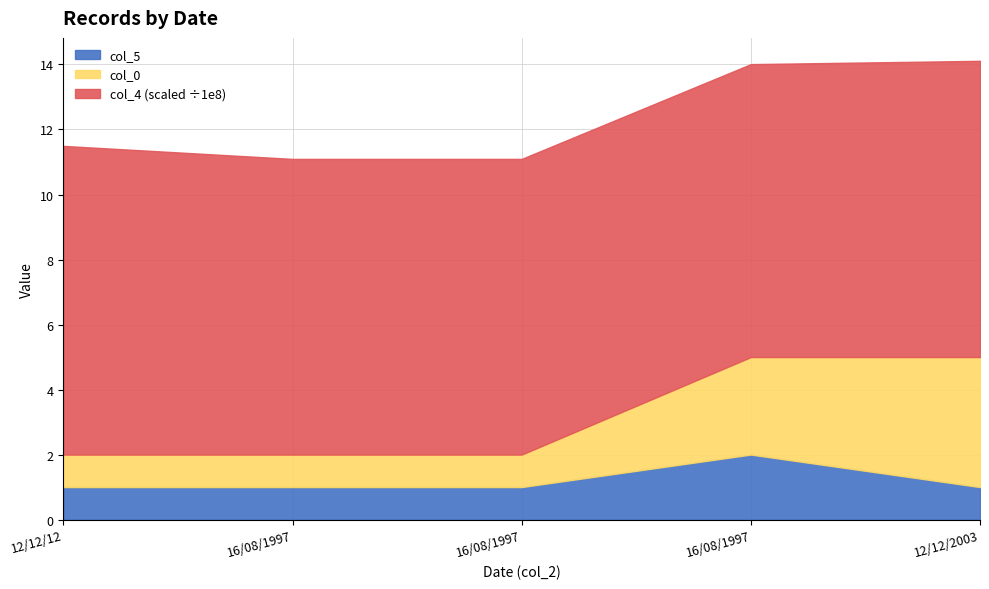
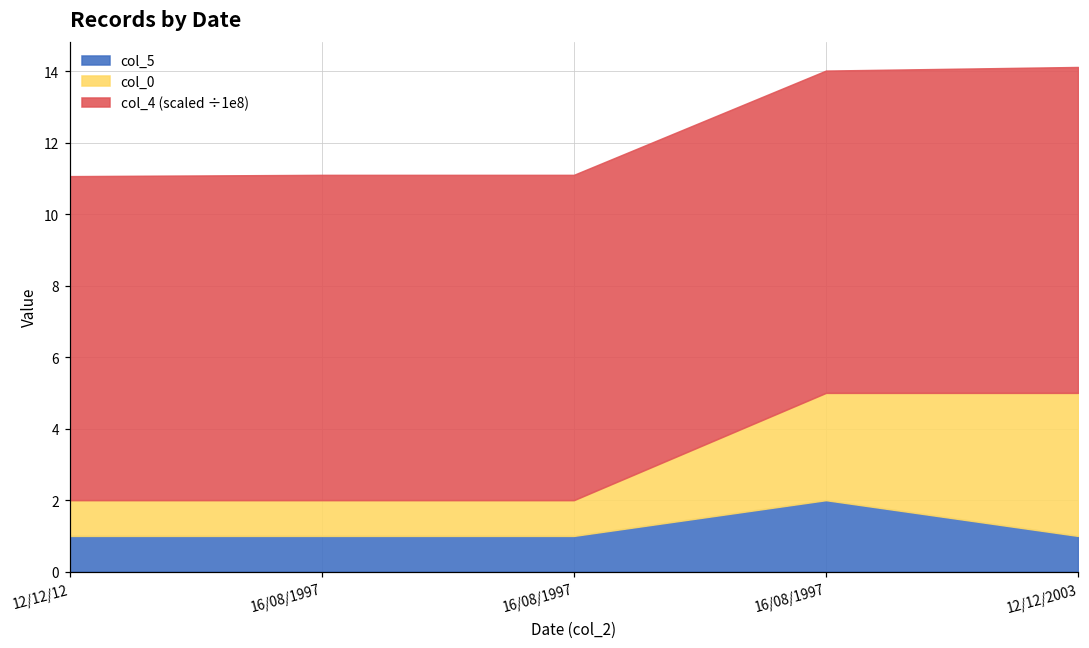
  {
    "col_5": {
      "12/12/12": 1.0,
      "12/12/2003": 1.0
    },
    "col_0": {
      "12/12/12": 1.0,
      "12/12/2003": 4.0
    },
    "col_4 (scaled ÷1e8)": {
-     "12/12/12": 9.5,
+     "12/12/12": 9.1,
      "12/12/2003": 9.1
    }
  }
